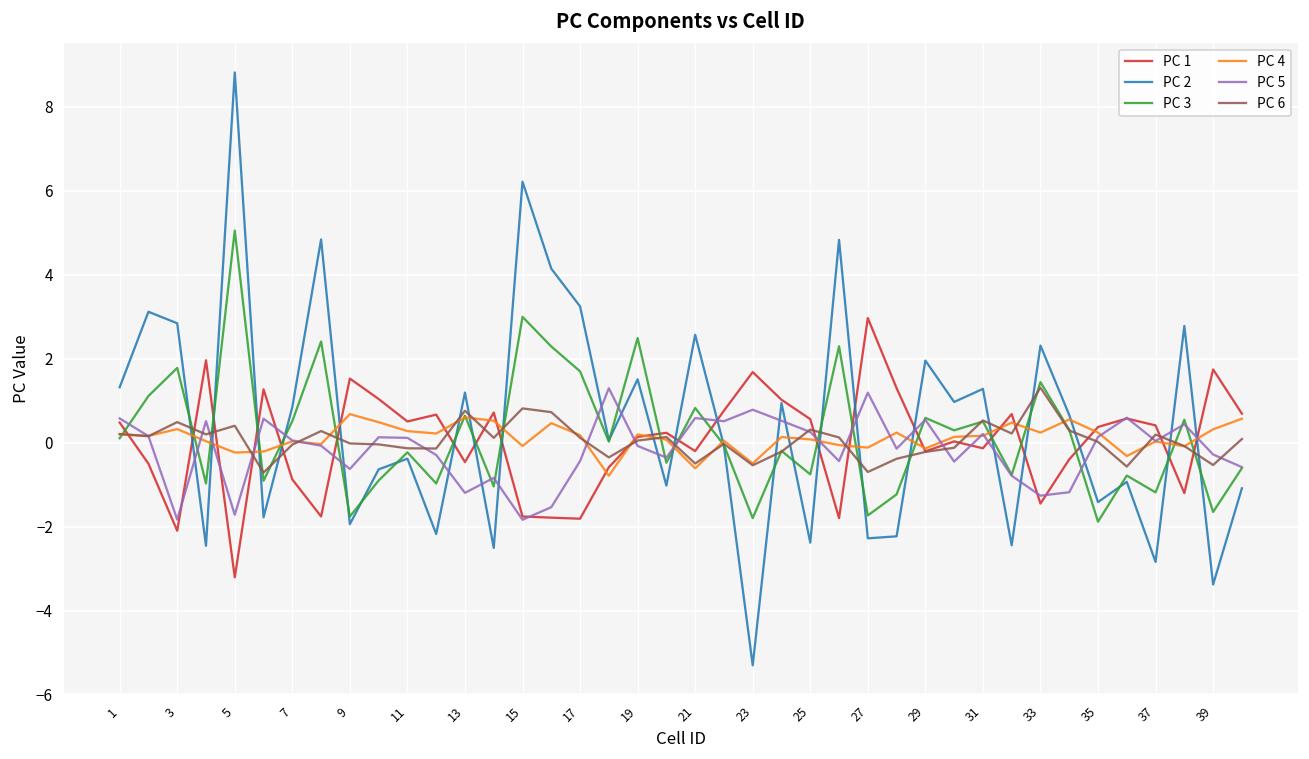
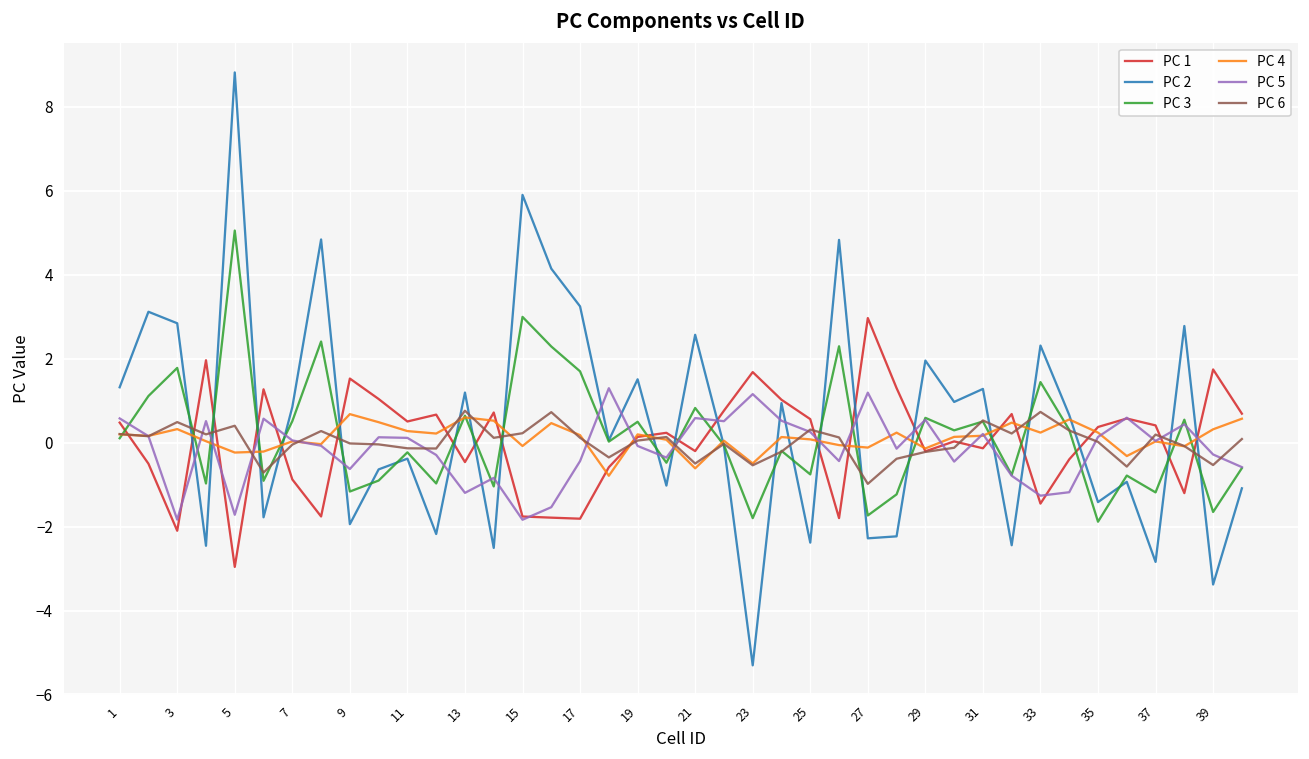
  {
    "PC 1": {
      "1": 0.5,
      "3": -2.1,
-     "5": -3.2,
+     "5": -3.0,
      "7": -0.9,
      "9": 1.5,
      "11": 0.5,
      "13": -0.5,
      "15": -1.8,
      "17": -1.8,
      "21": -0.2,
      "23": 1.7,
      "25": 0.6,
      "27": 3.0,
      "31": -0.1,
      "33": -1.5,
      "35": 0.4,
      "37": 0.4,
      "39": 1.7
    },
    "PC 2": {
      "1": 1.3,
      "3": 2.8,
      "5": 8.8,
      "7": 0.8,
      "9": -1.9,
      "11": -0.4,
      "13": 1.2,
-     "15": 6.2,
+     "15": 5.9,
      "17": 3.2,
      "19": 1.5,
      "21": 2.6,
      "23": -5.3,
      "25": -2.4,
      "27": -2.3,
      "29": 2.0,
      "31": 1.3,
      "33": 2.3,
      "35": -1.4,
      "37": -2.8,
      "39": -3.4
    },
    "PC 3": {
      "1": 0.1,
      "3": 1.8,
      "5": 5.0,
      "7": 0.5,
-     "9": -1.8,
+     "9": -1.2,
      "11": -0.2,
      "15": 3.0,
      "17": 1.7,
-     "19": 2.5,
+     "19": 0.5,
      "21": 0.8,
      "23": -1.8,
      "25": -0.8,
      "27": -1.7,
      "33": 1.4,
      "35": -1.9,
      "37": -1.2,
      "39": -1.7
    },
    "PC 4": {
      "3": 0.3,
      "5": -0.2,
      "9": 0.7,
      "11": 0.3,
      "15": -0.1,
      "21": -0.6,
      "25": 0.1,
      "27": -0.1,
      "29": -0.1,
      "33": 0.2,
      "35": 0.2,
      "39": 0.3
    },
    "PC 5": {
      "1": 0.6,
      "3": -1.8,
      "5": -1.7,
      "9": -0.6,
      "11": 0.1,
      "13": -1.2,
      "15": -1.8,
      "17": -0.4,
      "19": -0.1,
      "21": 0.6,
-     "23": 0.8,
+     "23": 1.2,
      "27": 1.2,
      "33": -1.3,
      "35": 0.1,
      "39": -0.3
    },
    "PC 6": {
      "3": 0.5,
      "5": 0.4,
      "7": 0.0,
      "9": 0.0,
      "11": -0.1,
      "13": 0.8,
-     "15": 0.8,
+     "15": 0.2,
      "19": 0.0,
      "21": -0.5,
-     "27": -0.7,
-     "33": 1.3,
+     "27": -1.0,
+     "33": 0.7,
      "35": 0.0,
      "37": 0.2,
      "39": -0.5
    }
  }
